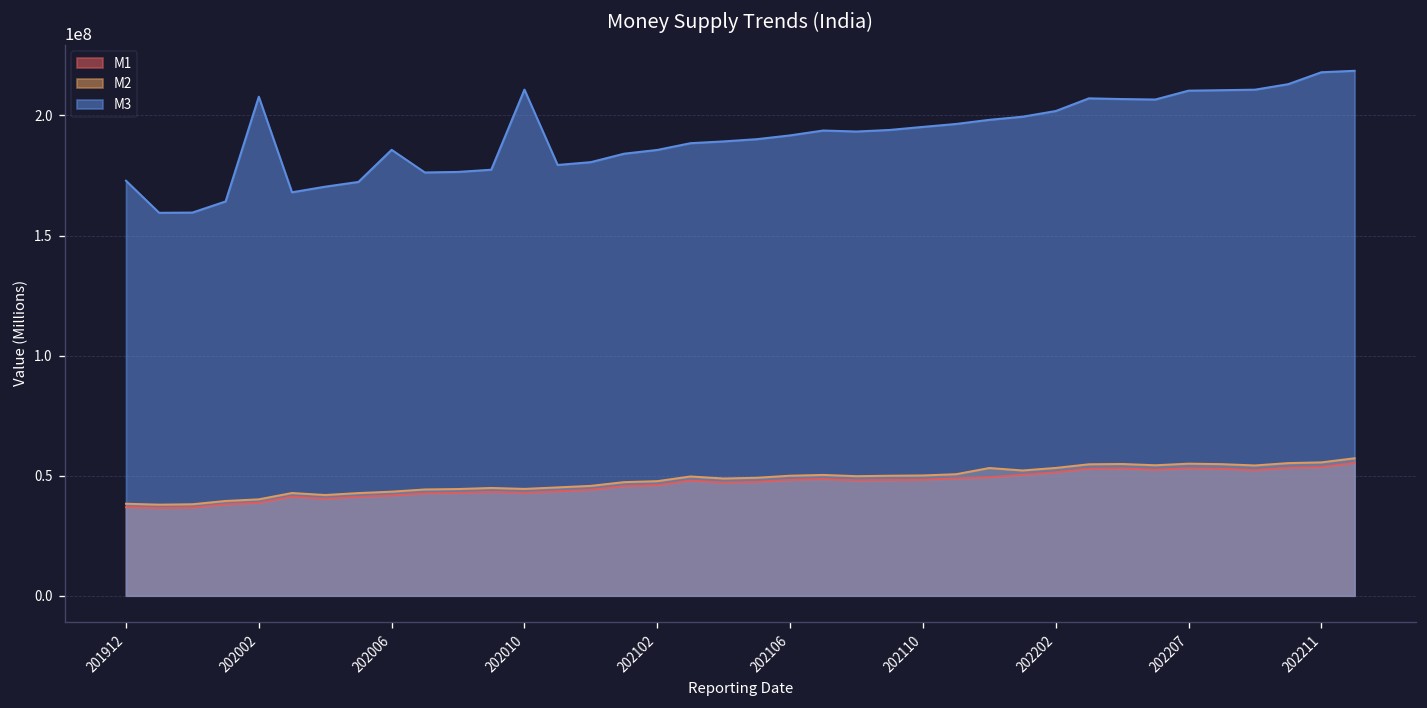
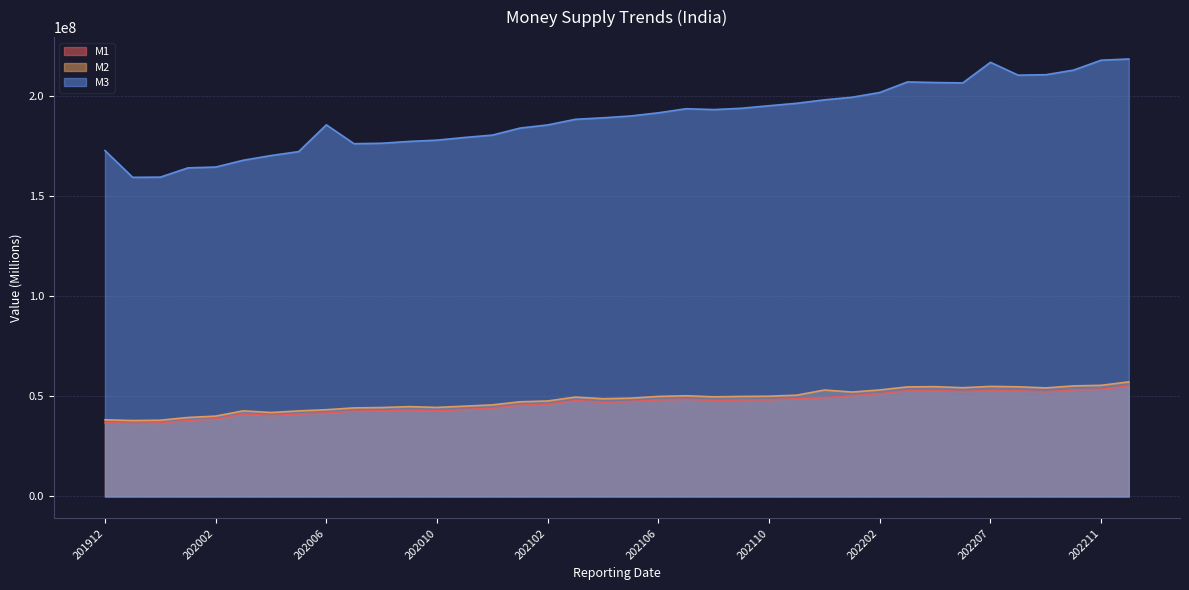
  {
    "M3": {
      "201912": 173000000,
-     "202002": 208000000,
+     "202002": 165000000,
      "202006": 186000000,
-     "202010": 211000000,
+     "202010": 178000000,
      "202102": 186000000,
      "202106": 192000000,
      "202110": 195000000,
      "202202": 202000000,
-     "202207": 210000000,
+     "202207": 217000000,
      "202211": 218000000
    }
  }
